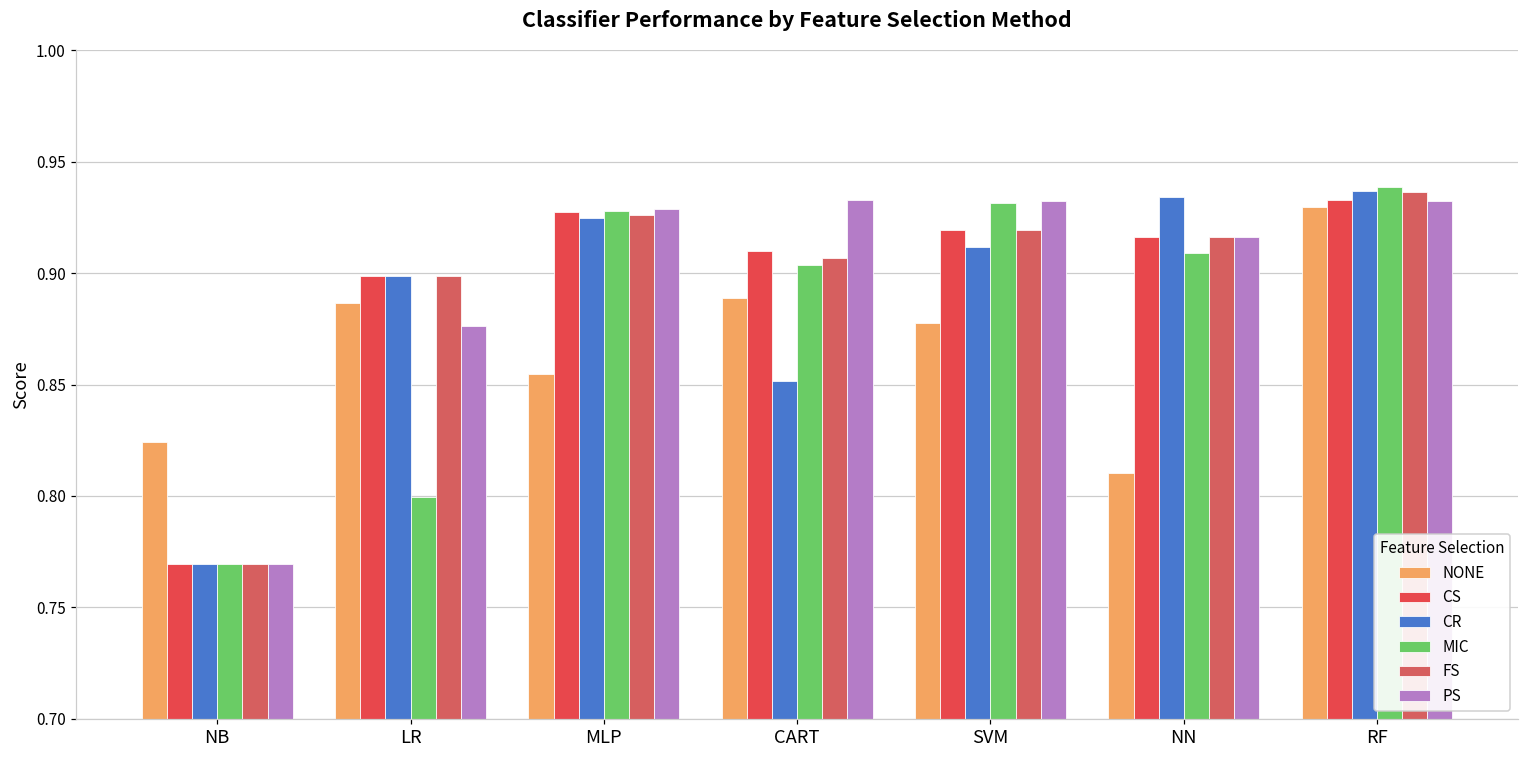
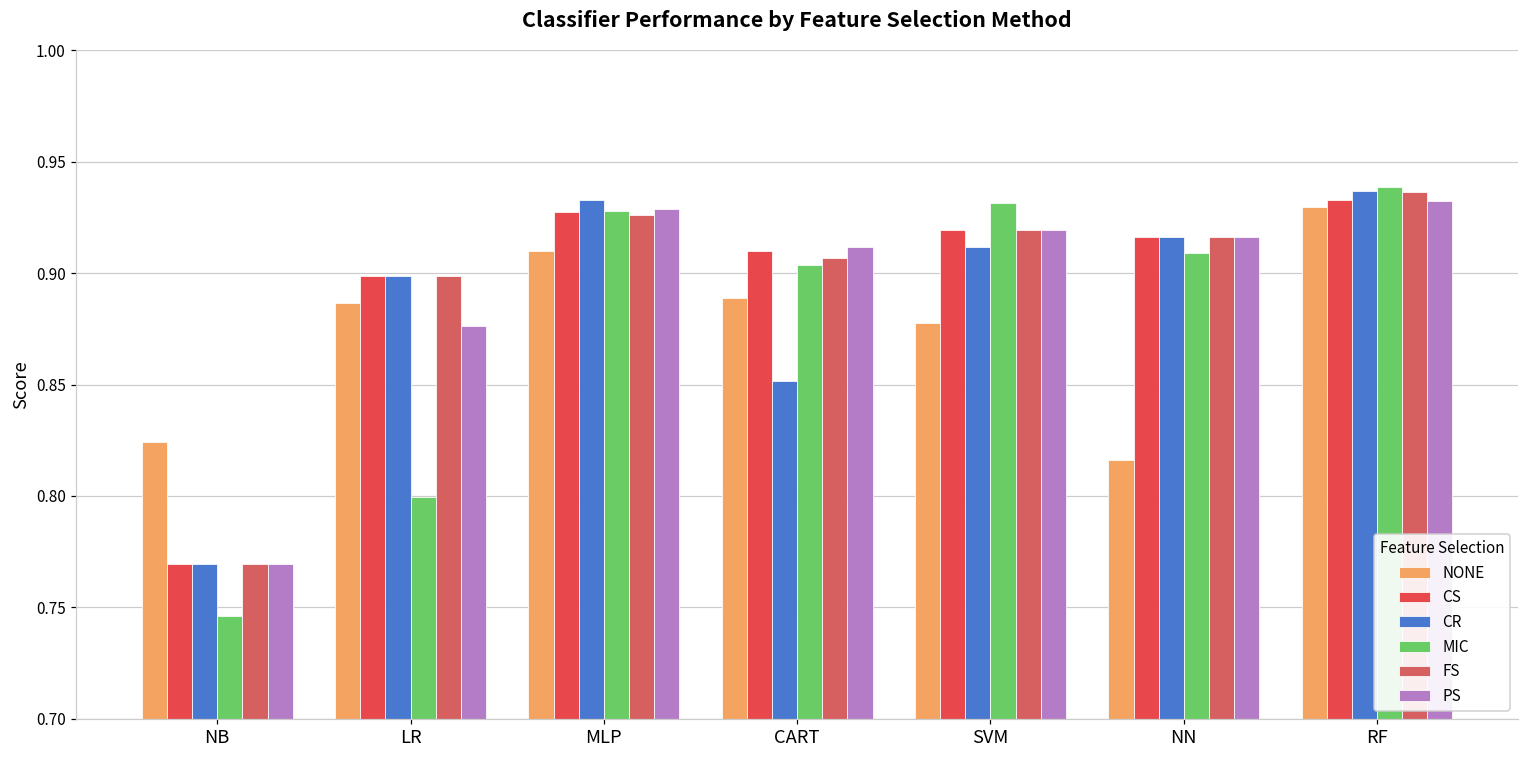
  {
    "NONE": {
      "NB": 0.824,
      "LR": 0.887,
-     "MLP": 0.855,
+     "MLP": 0.910,
      "CART": 0.889,
      "SVM": 0.877,
-     "NN": 0.810,
+     "NN": 0.816,
      "RF": 0.930
    },
    "CR": {
      "NB": 0.769,
      "LR": 0.899,
-     "MLP": 0.925,
+     "MLP": 0.933,
      "CART": 0.851,
      "SVM": 0.912,
-     "NN": 0.934,
+     "NN": 0.916,
      "RF": 0.937
    },
    "MIC": {
-     "NB": 0.769,
+     "NB": 0.746,
      "LR": 0.800,
      "MLP": 0.928,
      "CART": 0.904,
      "SVM": 0.931,
      "NN": 0.909,
      "RF": 0.939
    },
    "PS": {
      "NB": 0.769,
      "LR": 0.876,
      "MLP": 0.929,
-     "CART": 0.933,
-     "SVM": 0.932,
+     "CART": 0.912,
+     "SVM": 0.919,
      "NN": 0.916,
      "RF": 0.932
    }
  }
